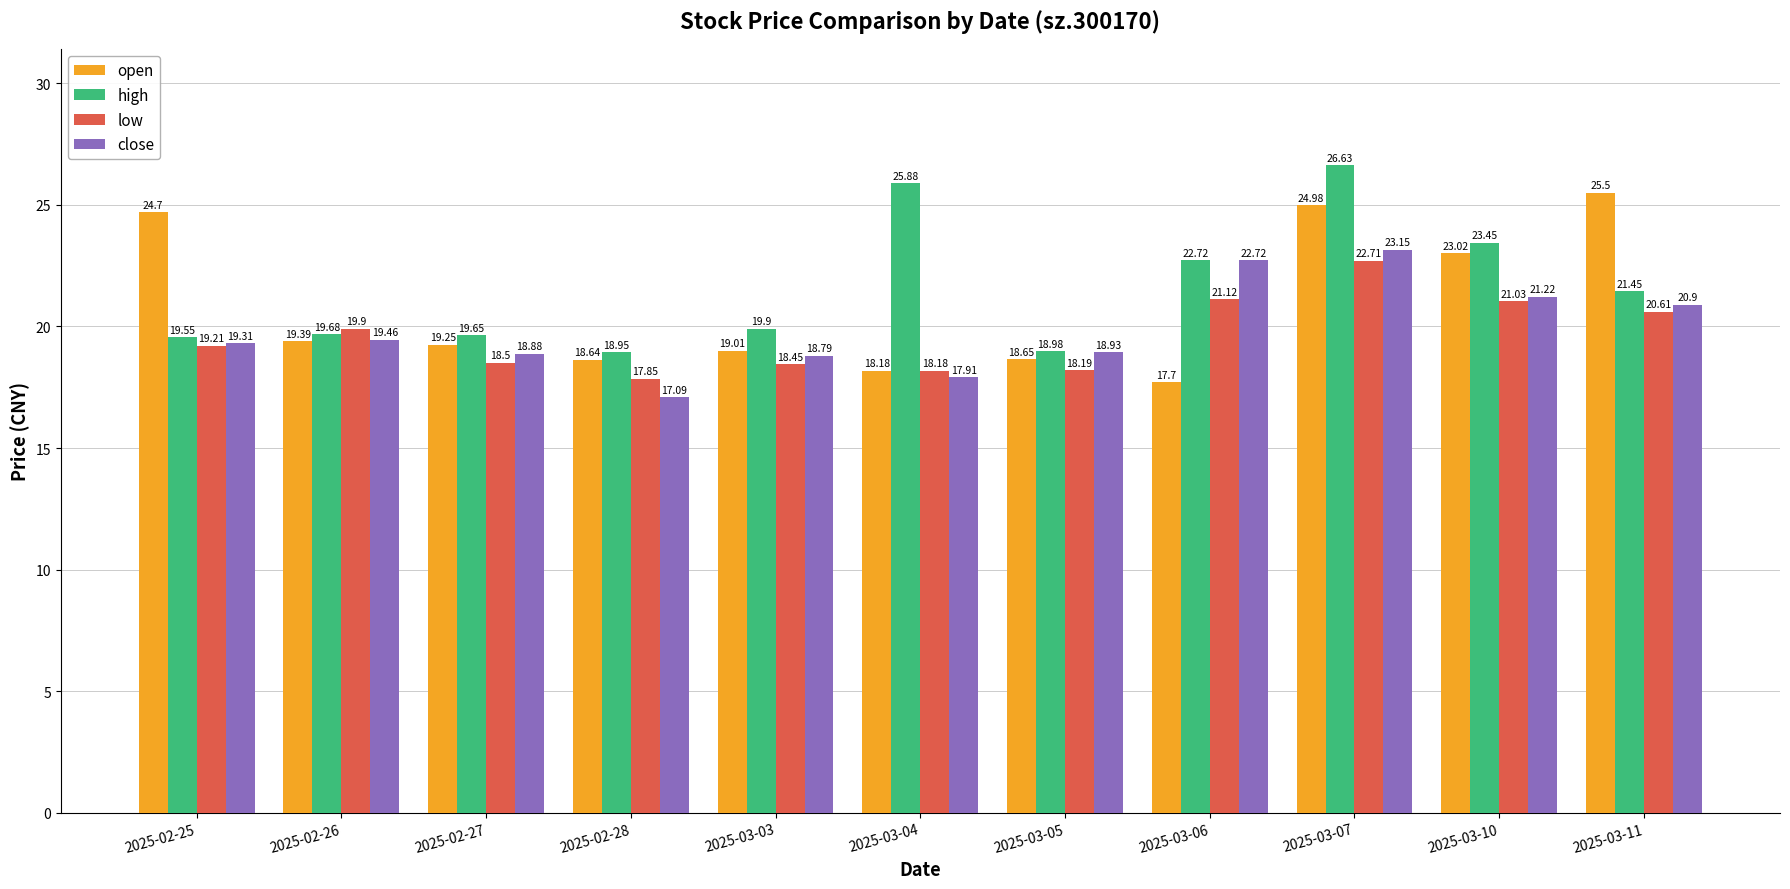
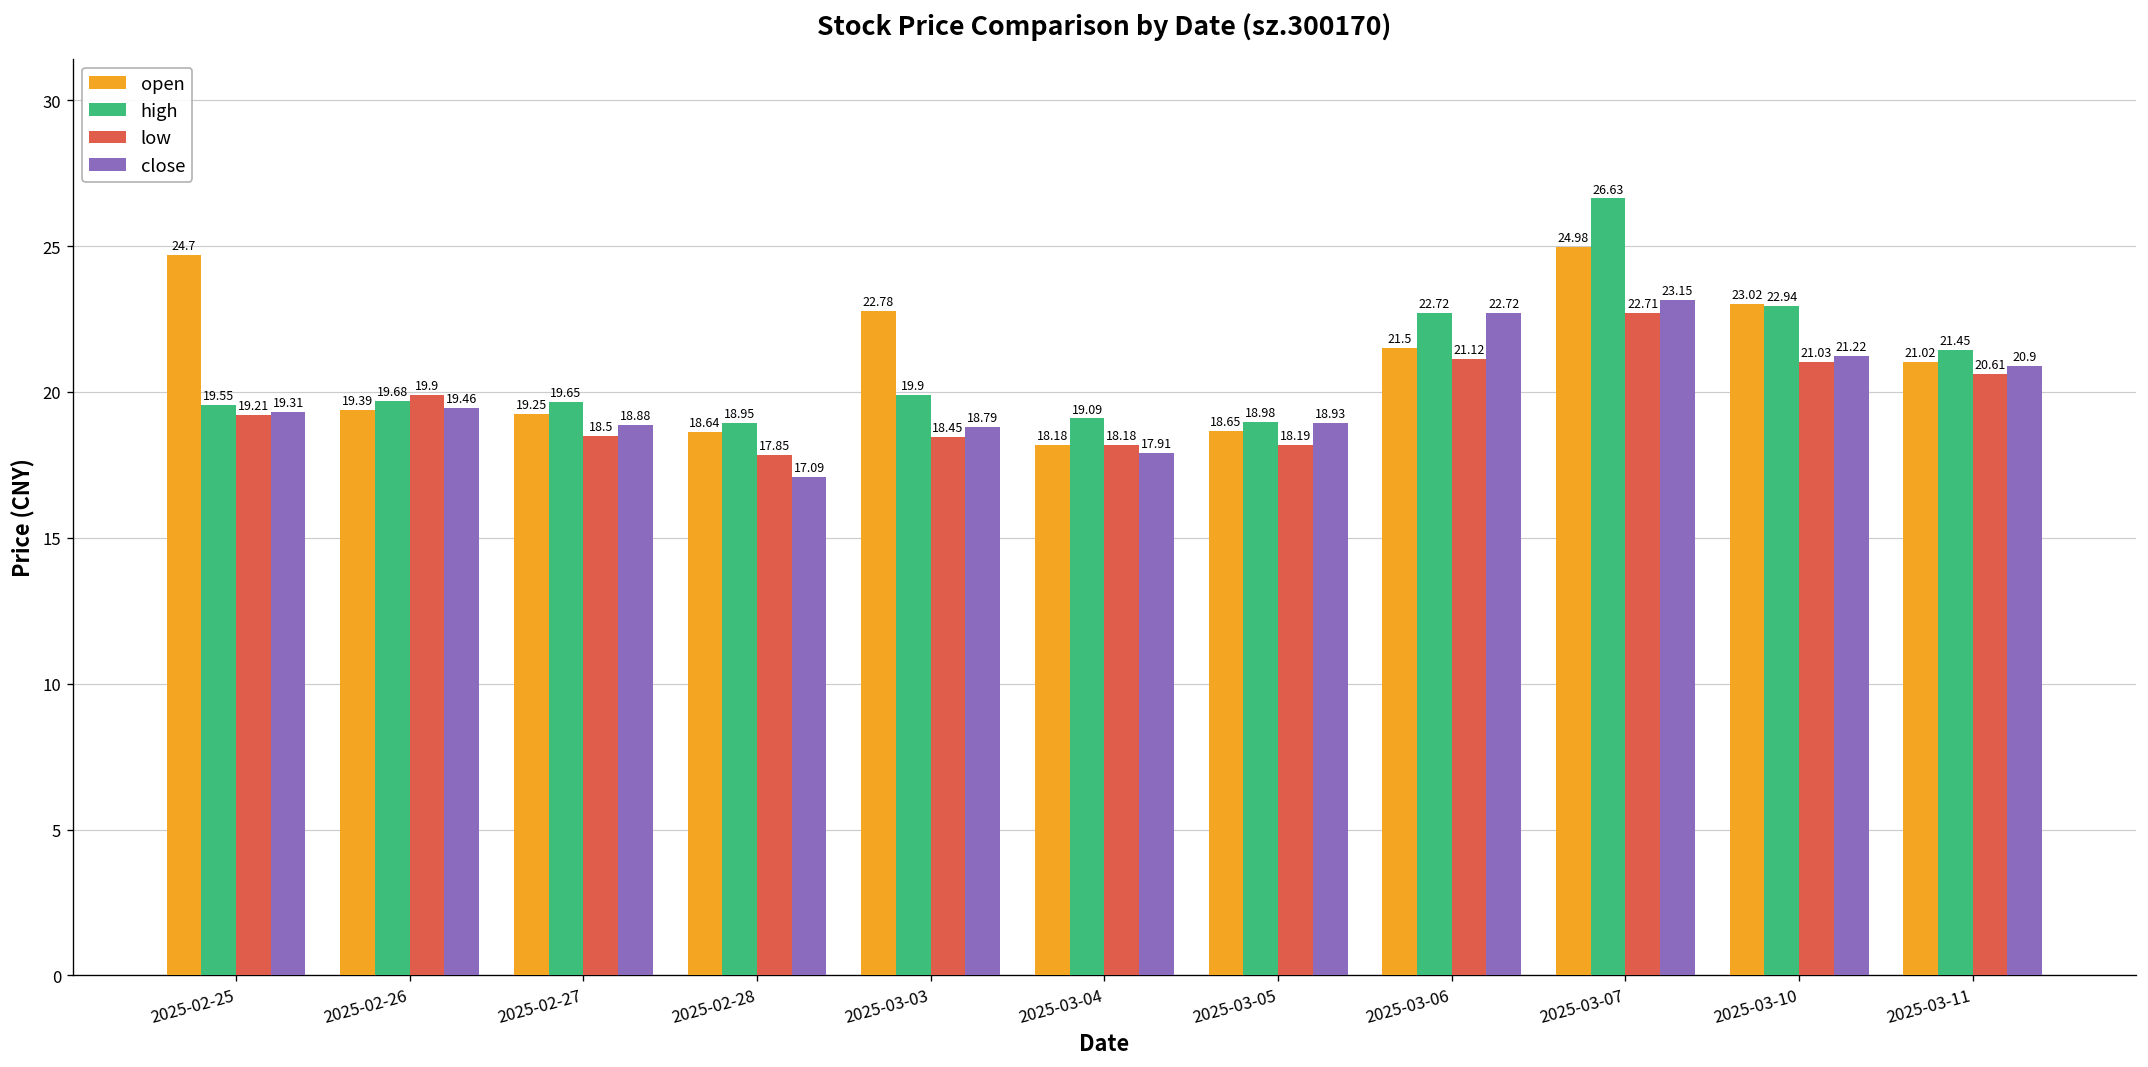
  {
    "open": {
      "2025-02-25": 24.7,
      "2025-02-26": 19.39,
      "2025-02-27": 19.25,
      "2025-02-28": 18.64,
-     "2025-03-03": 19.01,
+     "2025-03-03": 22.78,
      "2025-03-04": 18.18,
      "2025-03-05": 18.65,
-     "2025-03-06": 17.7,
+     "2025-03-06": 21.5,
      "2025-03-07": 24.98,
      "2025-03-10": 23.02,
-     "2025-03-11": 25.5
+     "2025-03-11": 21.02
    },
    "high": {
      "2025-02-25": 19.55,
      "2025-02-26": 19.68,
      "2025-02-27": 19.65,
      "2025-02-28": 18.95,
      "2025-03-03": 19.9,
-     "2025-03-04": 25.88,
+     "2025-03-04": 19.09,
      "2025-03-05": 18.98,
      "2025-03-06": 22.72,
      "2025-03-07": 26.63,
-     "2025-03-10": 23.45,
+     "2025-03-10": 22.94,
      "2025-03-11": 21.45
    },
    "low": {
      "2025-02-25": 19.21,
      "2025-02-26": 19.9,
      "2025-02-27": 18.5,
      "2025-02-28": 17.85,
      "2025-03-03": 18.45,
      "2025-03-04": 18.18,
      "2025-03-05": 18.19,
      "2025-03-06": 21.12,
      "2025-03-07": 22.71,
      "2025-03-10": 21.03,
      "2025-03-11": 20.61
    },
    "close": {
      "2025-02-25": 19.31,
      "2025-02-26": 19.46,
      "2025-02-27": 18.88,
      "2025-02-28": 17.09,
      "2025-03-03": 18.79,
      "2025-03-04": 17.91,
      "2025-03-05": 18.93,
      "2025-03-06": 22.72,
      "2025-03-07": 23.15,
      "2025-03-10": 21.22,
      "2025-03-11": 20.9
    }
  }
